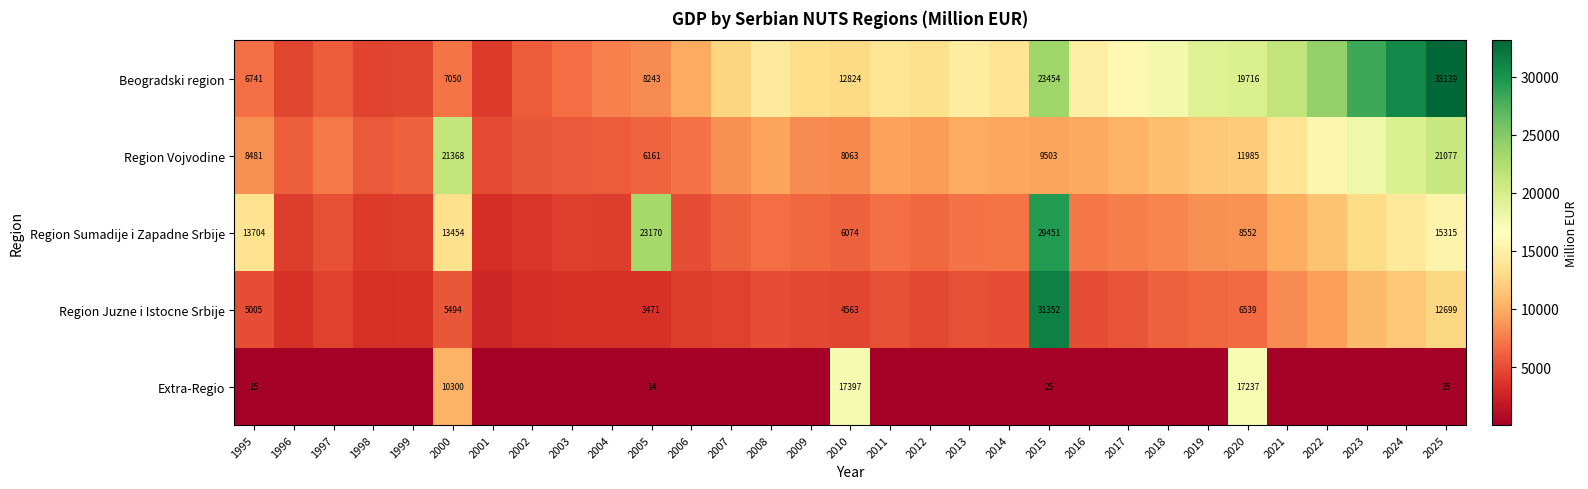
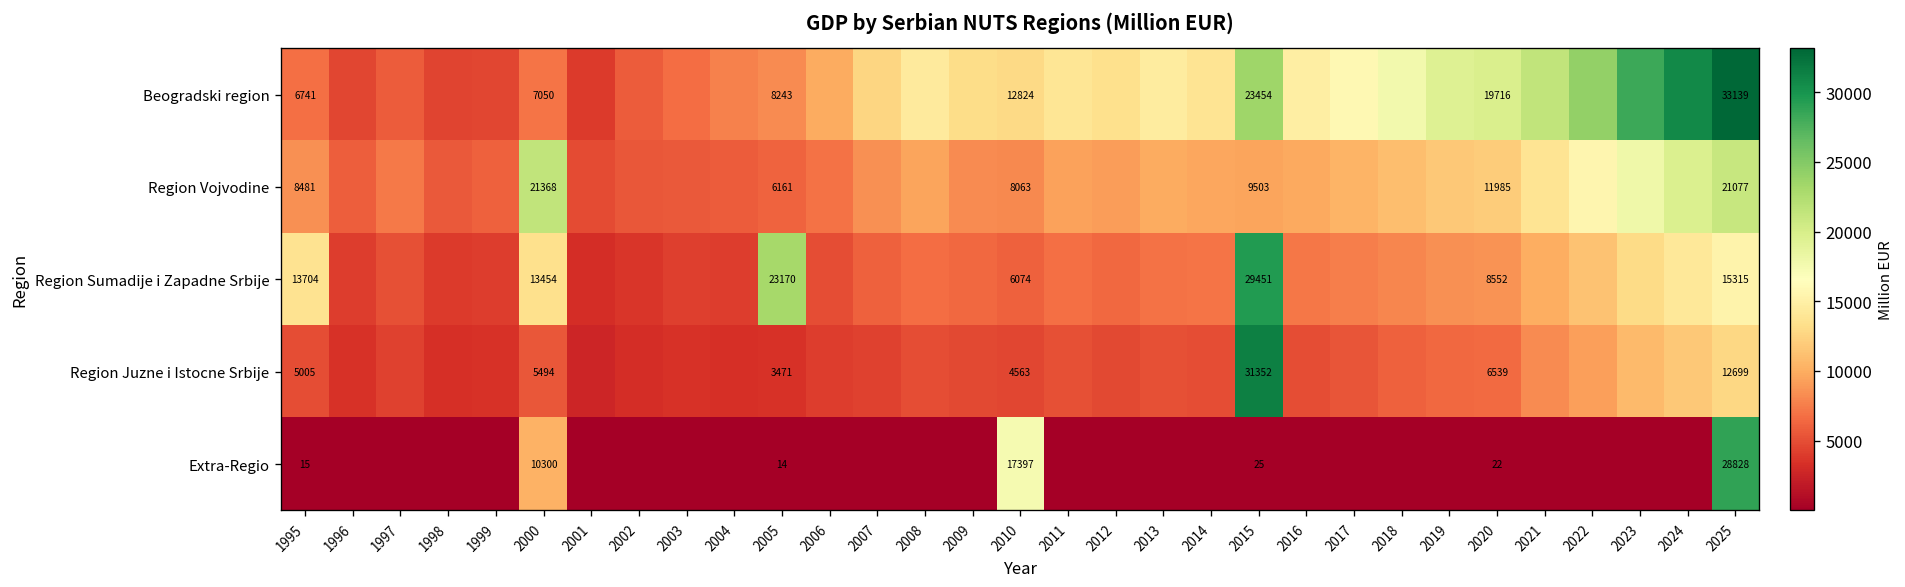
  {
    "Beogradski region": {
      "1995": 6741,
      "2000": 7050,
      "2005": 8243,
      "2010": 12824,
      "2015": 23454,
      "2020": 19716,
      "2025": 33139
    },
    "Region Vojvodine": {
      "1995": 8481,
      "2000": 21368,
      "2005": 6161,
      "2010": 8063,
      "2015": 9503,
      "2020": 11985,
      "2025": 21077
    },
    "Region Sumadije i Zapadne Srbije": {
      "1995": 13704,
      "2000": 13454,
      "2005": 23170,
      "2010": 6074,
      "2015": 29451,
      "2020": 8552,
      "2025": 15315
    },
    "Region Juzne i Istocne Srbije": {
      "1995": 5005,
      "2000": 5494,
      "2005": 3471,
      "2010": 4563,
      "2015": 31352,
      "2020": 6539,
      "2025": 12699
    },
    "Extra-Regio": {
      "1995": 15,
      "2000": 10300,
      "2005": 14,
      "2010": 17397,
      "2015": 25,
-     "2020": 17237,
-     "2025": 35
+     "2020": 22,
+     "2025": 28828
    }
  }
